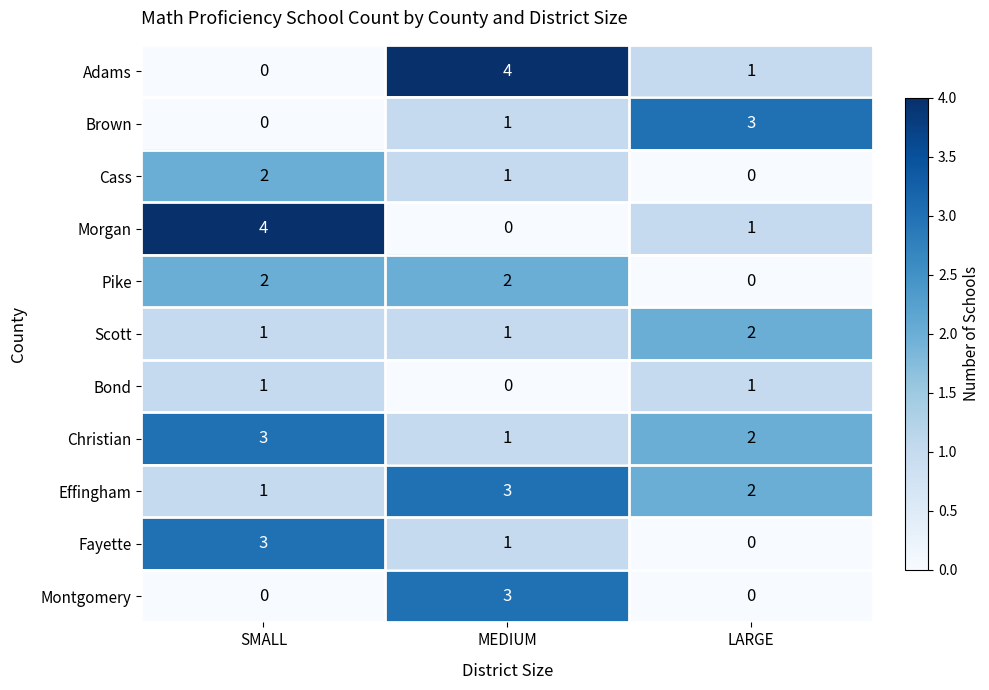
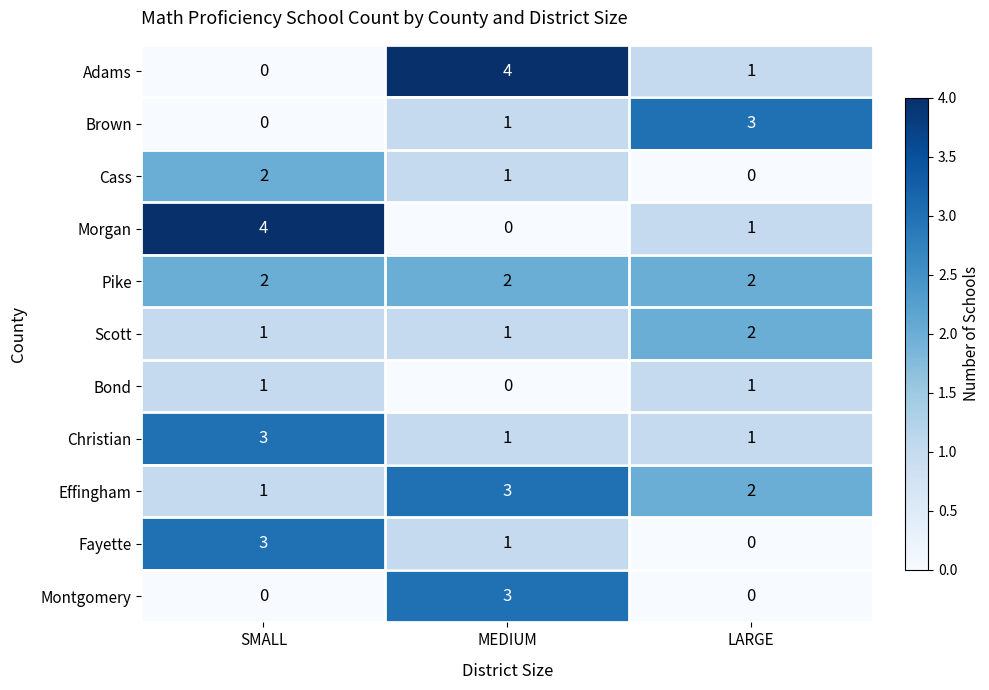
  {
    "Adams": {
      "SMALL": 0,
      "MEDIUM": 4,
      "LARGE": 1
    },
    "Brown": {
      "SMALL": 0,
      "MEDIUM": 1,
      "LARGE": 3
    },
    "Cass": {
      "SMALL": 2,
      "MEDIUM": 1,
      "LARGE": 0
    },
    "Morgan": {
      "SMALL": 4,
      "MEDIUM": 0,
      "LARGE": 1
    },
    "Pike": {
      "SMALL": 2,
      "MEDIUM": 2,
-     "LARGE": 0
+     "LARGE": 2
    },
    "Scott": {
      "SMALL": 1,
      "MEDIUM": 1,
      "LARGE": 2
    },
    "Bond": {
      "SMALL": 1,
      "MEDIUM": 0,
      "LARGE": 1
    },
    "Christian": {
      "SMALL": 3,
      "MEDIUM": 1,
-     "LARGE": 2
+     "LARGE": 1
    },
    "Effingham": {
      "SMALL": 1,
      "MEDIUM": 3,
      "LARGE": 2
    },
    "Fayette": {
      "SMALL": 3,
      "MEDIUM": 1,
      "LARGE": 0
    },
    "Montgomery": {
      "SMALL": 0,
      "MEDIUM": 3,
      "LARGE": 0
    }
  }
